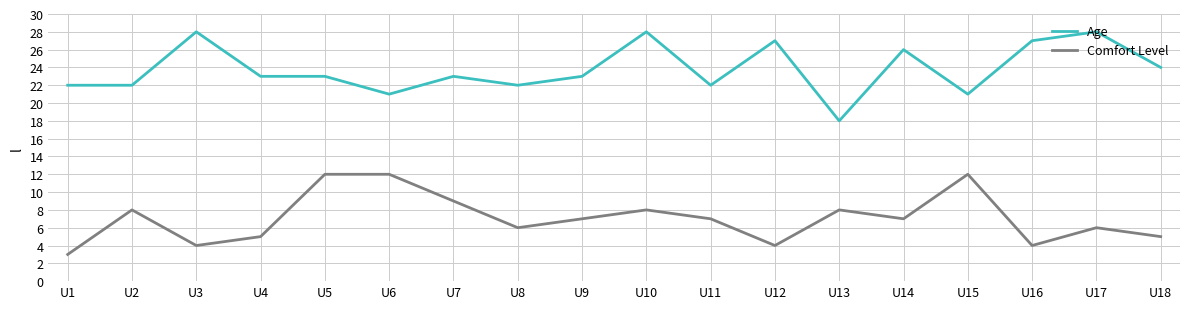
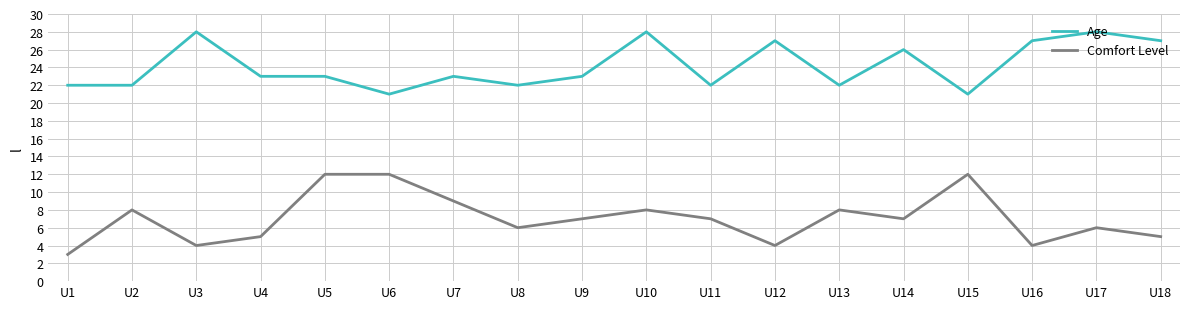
  {
    "Age": {
      "U1": 22,
      "U2": 22,
      "U3": 28,
      "U4": 23,
      "U5": 23,
      "U6": 21,
      "U7": 23,
      "U8": 22,
      "U9": 23,
      "U10": 28,
      "U11": 22,
      "U12": 27,
-     "U13": 18,
+     "U13": 22,
      "U14": 26,
      "U15": 21,
      "U16": 27,
      "U17": 28,
-     "U18": 24
+     "U18": 27
    },
    "Comfort Level": {
      "U1": 3,
      "U2": 8,
      "U3": 4,
      "U4": 5,
      "U5": 12,
      "U6": 12,
      "U7": 9,
      "U8": 6,
      "U9": 7,
      "U10": 8,
      "U11": 7,
      "U12": 4,
      "U13": 8,
      "U14": 7,
      "U15": 12,
      "U16": 4,
      "U17": 6,
      "U18": 5
    }
  }
